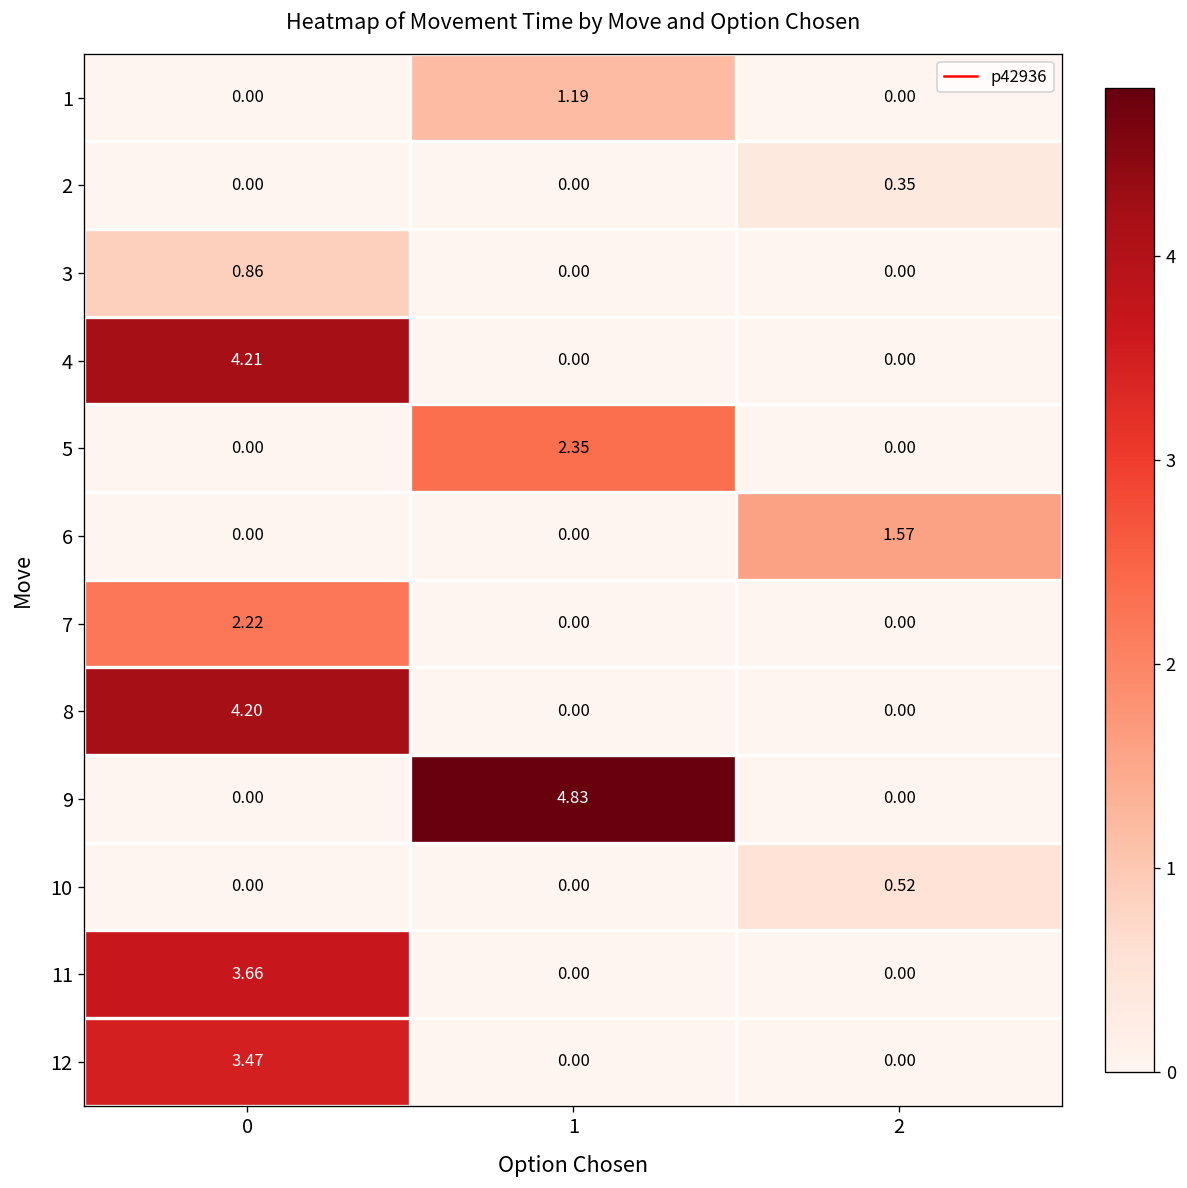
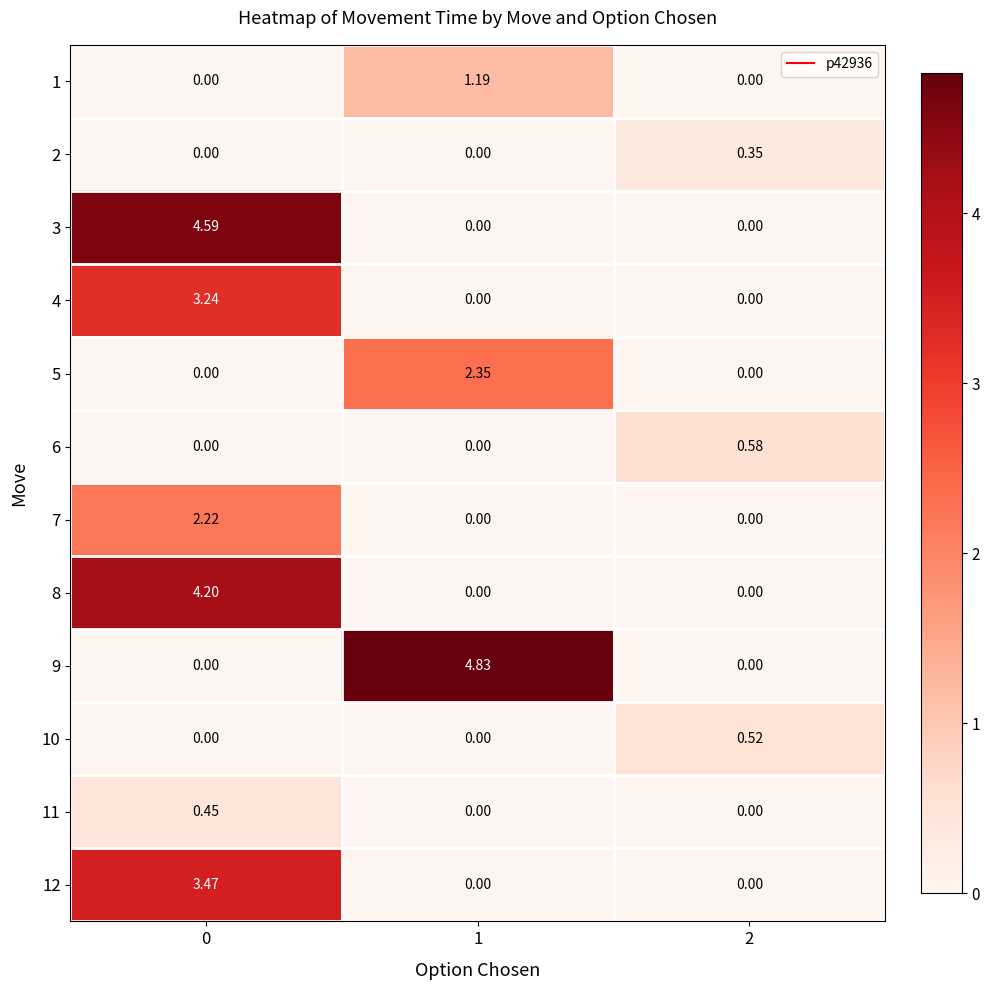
  {
    "1": {
      "0": 0.00,
      "1": 1.19,
      "2": 0.00
    },
    "2": {
      "0": 0.00,
      "1": 0.00,
      "2": 0.35
    },
    "3": {
-     "0": 0.86,
+     "0": 4.59,
      "1": 0.00,
      "2": 0.00
    },
    "4": {
-     "0": 4.21,
+     "0": 3.24,
      "1": 0.00,
      "2": 0.00
    },
    "5": {
      "0": 0.00,
      "1": 2.35,
      "2": 0.00
    },
    "6": {
      "0": 0.00,
      "1": 0.00,
-     "2": 1.57
+     "2": 0.58
    },
    "7": {
      "0": 2.22,
      "1": 0.00,
      "2": 0.00
    },
    "8": {
      "0": 4.20,
      "1": 0.00,
      "2": 0.00
    },
    "9": {
      "0": 0.00,
      "1": 4.83,
      "2": 0.00
    },
    "10": {
      "0": 0.00,
      "1": 0.00,
      "2": 0.52
    },
    "11": {
-     "0": 3.66,
+     "0": 0.45,
      "1": 0.00,
      "2": 0.00
    },
    "12": {
      "0": 3.47,
      "1": 0.00,
      "2": 0.00
    }
  }
